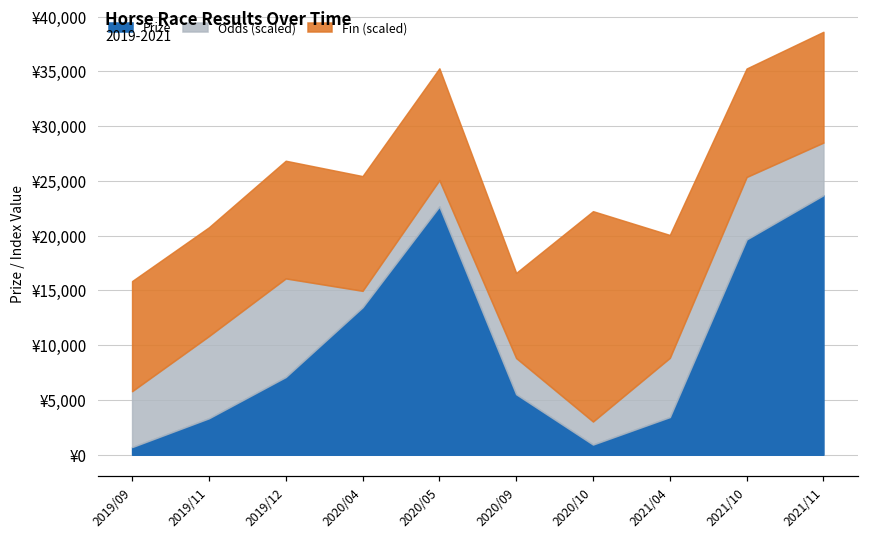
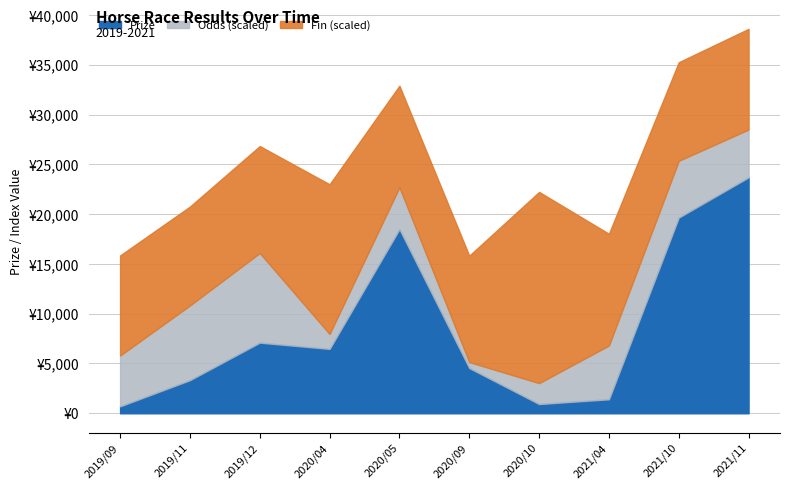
  {
    "Prize": {
      "2019/09": "¥1,000",
      "2019/11": "¥3,000",
      "2019/12": "¥7,000",
-     "2020/04": "¥13,000",
-     "2020/05": "¥23,000",
-     "2020/09": "¥6,000",
+     "2020/04": "¥6,000",
+     "2020/05": "¥18,000",
+     "2020/09": "¥5,000",
      "2020/10": "¥1,000",
-     "2021/04": "¥3,000",
+     "2021/04": "¥1,000",
      "2021/10": "¥20,000",
      "2021/11": "¥24,000"
    },
    "Odds (scaled)": {
      "2019/09": "¥5,000",
      "2019/11": "¥8,000",
      "2019/12": "¥9,000",
      "2020/04": "¥2,000",
-     "2020/05": "¥2,000",
-     "2020/09": "¥3,000",
+     "2020/05": "¥4,000",
+     "2020/09": "¥1,000",
      "2020/10": "¥2,000",
      "2021/04": "¥5,000",
      "2021/10": "¥6,000",
      "2021/11": "¥5,000"
    },
    "Fin (scaled)": {
      "2019/09": "¥10,000",
      "2019/11": "¥10,000",
      "2019/12": "¥11,000",
-     "2020/04": "¥10,000",
+     "2020/04": "¥15,000",
      "2020/05": "¥10,000",
-     "2020/09": "¥8,000",
+     "2020/09": "¥11,000",
      "2020/10": "¥19,000",
      "2021/04": "¥11,000",
      "2021/10": "¥10,000",
      "2021/11": "¥10,000"
    }
  }
